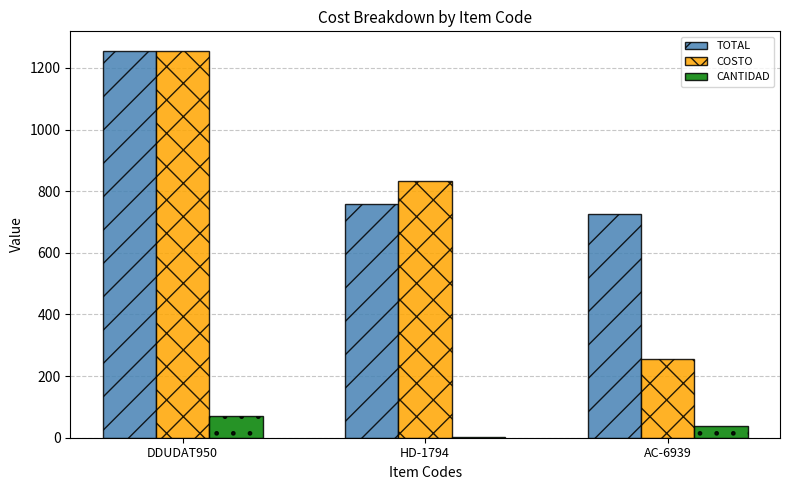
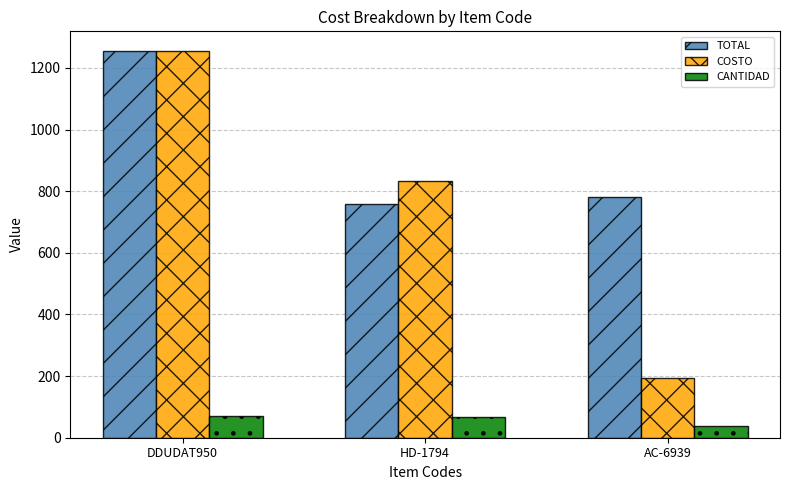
  {
    "TOTAL": {
      "DDUDAT950": 1260,
      "HD-1794": 760,
-     "AC-6939": 730
+     "AC-6939": 780
    },
    "COSTO": {
      "DDUDAT950": 1260,
      "HD-1794": 830,
-     "AC-6939": 250
+     "AC-6939": 190
    },
    "CANTIDAD": {
      "DDUDAT950": 70,
-     "HD-1794": 0,
+     "HD-1794": 70,
      "AC-6939": 40
    }
  }
